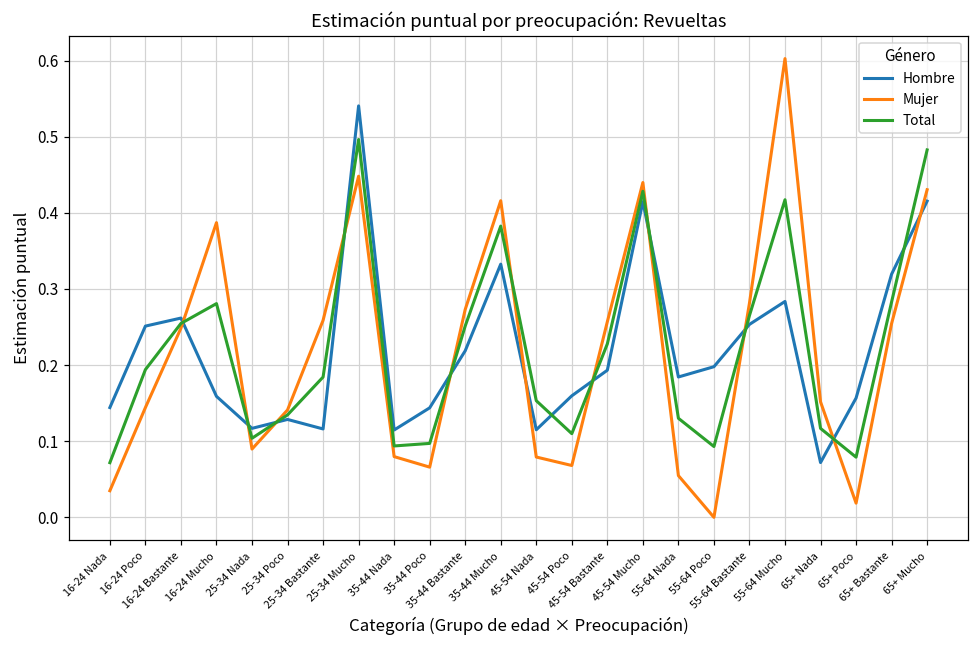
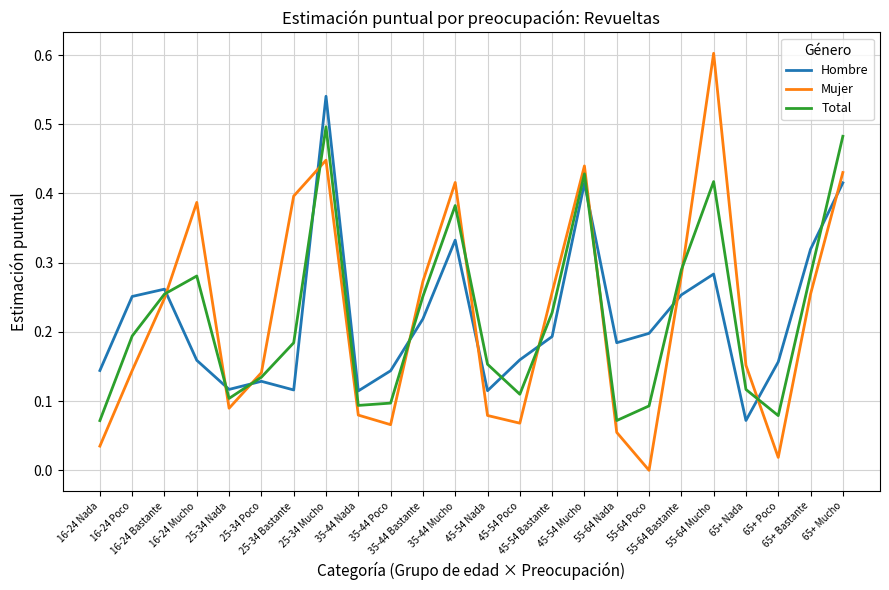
  {
    "Hombre": {
      "16-24 Nada": 0.14,
      "16-24 Poco": 0.25,
      "16-24 Bastante": 0.26,
      "16-24 Mucho": 0.16,
      "25-34 Nada": 0.12,
      "25-34 Poco": 0.13,
      "25-34 Bastante": 0.12,
      "25-34 Mucho": 0.54,
      "35-44 Nada": 0.11,
      "35-44 Poco": 0.14,
      "35-44 Bastante": 0.22,
      "35-44 Mucho": 0.33,
      "45-54 Nada": 0.12,
      "45-54 Poco": 0.16,
      "45-54 Bastante": 0.19,
      "45-54 Mucho": 0.41,
      "55-64 Nada": 0.18,
      "55-64 Poco": 0.20,
      "55-64 Bastante": 0.25,
      "55-64 Mucho": 0.28,
      "65+ Nada": 0.07,
      "65+ Poco": 0.16,
      "65+ Bastante": 0.32,
      "65+ Mucho": 0.42
    },
    "Mujer": {
      "16-24 Nada": 0.03,
      "16-24 Poco": 0.14,
      "16-24 Bastante": 0.25,
      "16-24 Mucho": 0.39,
      "25-34 Nada": 0.09,
      "25-34 Poco": 0.14,
-     "25-34 Bastante": 0.26,
+     "25-34 Bastante": 0.40,
      "25-34 Mucho": 0.45,
      "35-44 Nada": 0.08,
      "35-44 Poco": 0.07,
      "35-44 Bastante": 0.27,
      "35-44 Mucho": 0.42,
      "45-54 Nada": 0.08,
      "45-54 Poco": 0.07,
      "45-54 Bastante": 0.26,
      "45-54 Mucho": 0.44,
      "55-64 Nada": 0.05,
      "55-64 Poco": 0.00,
      "55-64 Bastante": 0.28,
      "55-64 Mucho": 0.60,
      "65+ Nada": 0.15,
      "65+ Poco": 0.02,
      "65+ Bastante": 0.25,
      "65+ Mucho": 0.43
    },
    "Total": {
      "16-24 Nada": 0.07,
      "16-24 Poco": 0.19,
      "16-24 Bastante": 0.25,
      "16-24 Mucho": 0.28,
      "25-34 Nada": 0.10,
      "25-34 Poco": 0.13,
      "25-34 Bastante": 0.18,
      "25-34 Mucho": 0.50,
      "35-44 Nada": 0.09,
      "35-44 Poco": 0.10,
      "35-44 Bastante": 0.25,
      "35-44 Mucho": 0.38,
      "45-54 Nada": 0.15,
      "45-54 Poco": 0.11,
      "45-54 Bastante": 0.23,
      "45-54 Mucho": 0.43,
-     "55-64 Nada": 0.13,
+     "55-64 Nada": 0.07,
      "55-64 Poco": 0.09,
-     "55-64 Bastante": 0.27,
+     "55-64 Bastante": 0.29,
      "55-64 Mucho": 0.42,
      "65+ Nada": 0.12,
      "65+ Poco": 0.08,
      "65+ Bastante": 0.28,
      "65+ Mucho": 0.48
    }
  }
